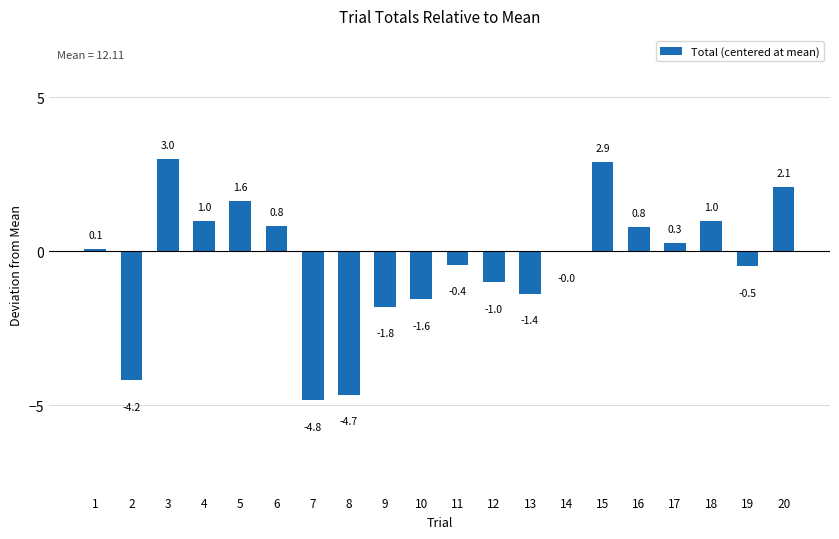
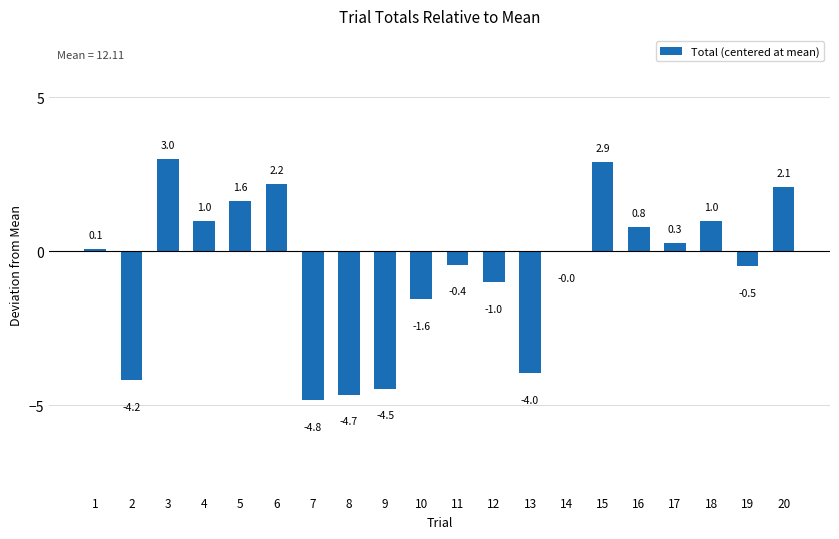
  {
    "1": 0.1,
    "2": -4.2,
    "3": 3.0,
    "4": 1.0,
    "5": 1.6,
-   "6": 0.8,
+   "6": 2.2,
    "7": -4.8,
    "8": -4.7,
-   "9": -1.8,
+   "9": -4.5,
    "10": -1.6,
    "11": -0.4,
    "12": -1.0,
-   "13": -1.4,
+   "13": -4.0,
    "14": -0.0,
    "15": 2.9,
    "16": 0.8,
    "17": 0.3,
    "18": 1.0,
    "19": -0.5,
    "20": 2.1
  }
